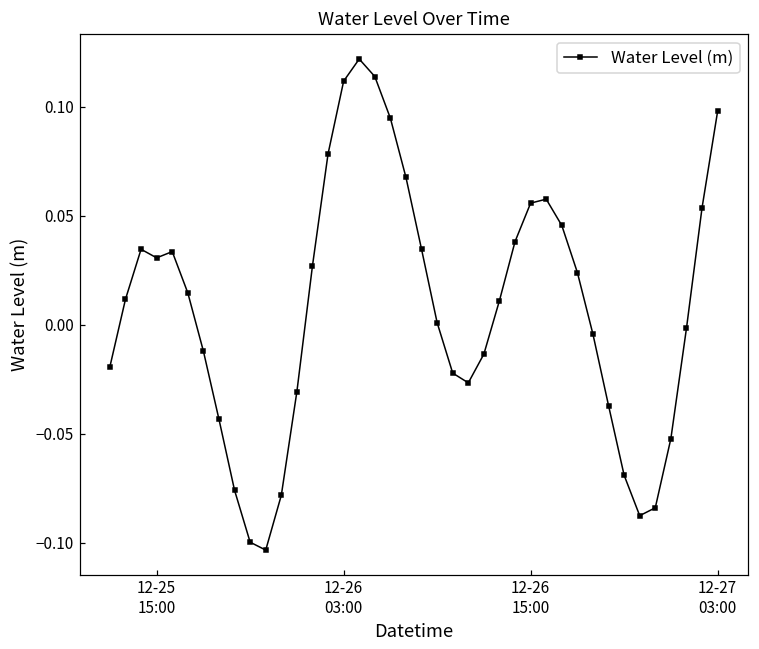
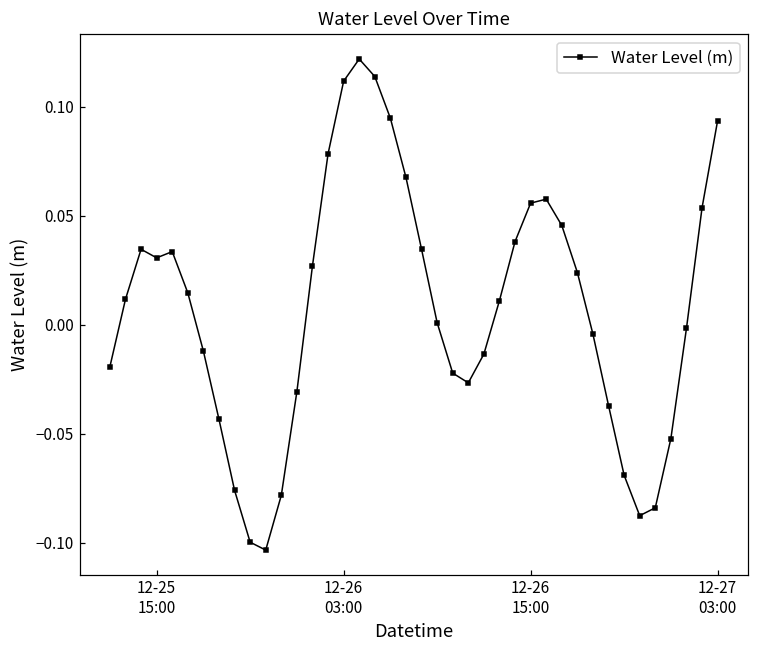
  {
    "12-25 15:00": 0.031,
    "12-26 03:00": 0.112,
    "12-26 15:00": 0.056,
-   "12-27 03:00": 0.098
+   "12-27 03:00": 0.094
  }
